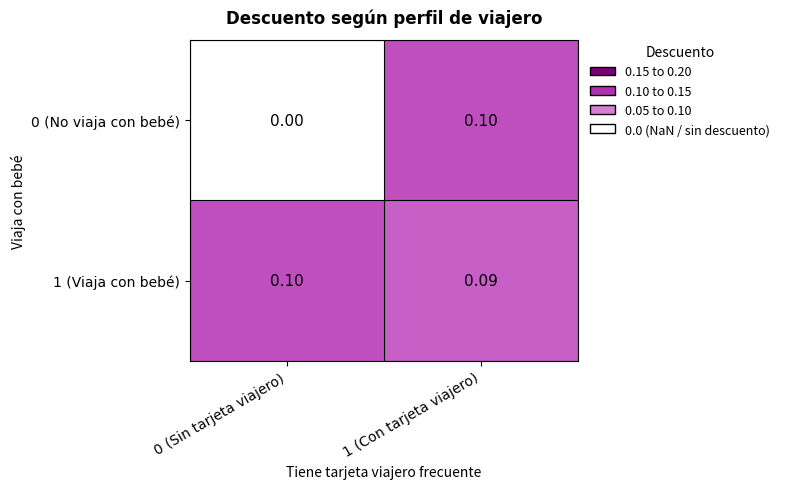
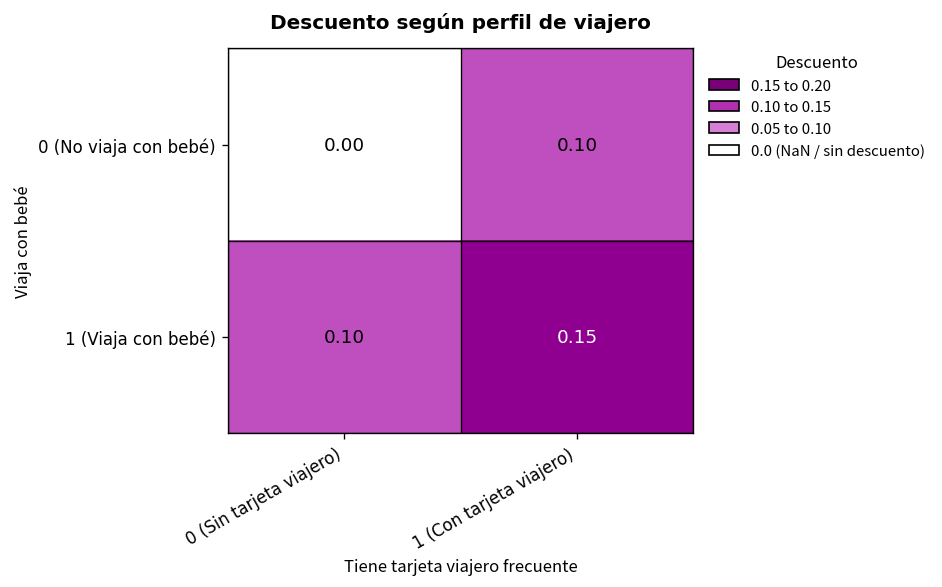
  {
    "0 (No viaja con bebé)": {
      "0 (Sin tarjeta viajero)": 0.00,
      "1 (Con tarjeta viajero)": 0.10
    },
    "1 (Viaja con bebé)": {
      "0 (Sin tarjeta viajero)": 0.10,
-     "1 (Con tarjeta viajero)": 0.09
+     "1 (Con tarjeta viajero)": 0.15
    }
  }
